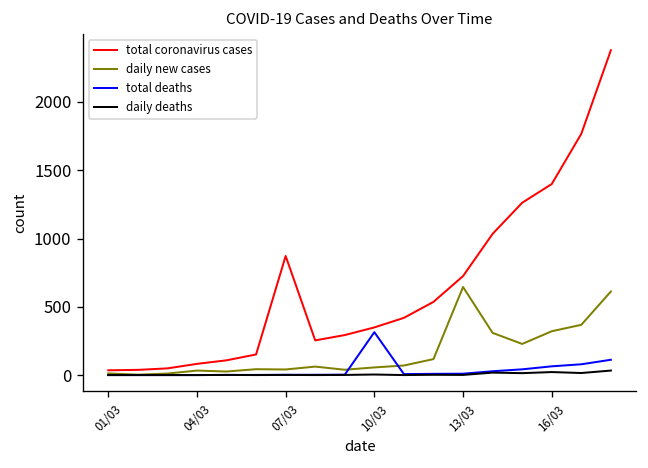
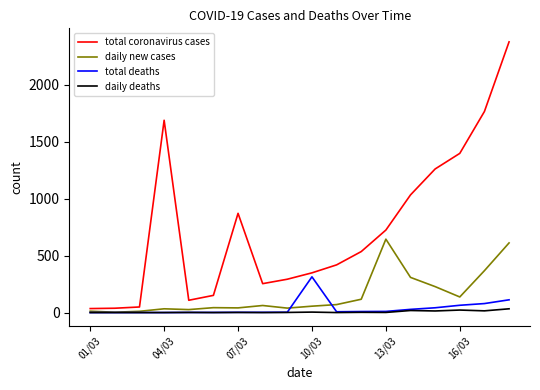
  {
    "total coronavirus cases": {
      "01/03": 40,
-     "04/03": 80,
+     "04/03": 1690,
      "07/03": 870,
      "10/03": 350,
      "13/03": 730,
      "16/03": 1400
    },
    "daily new cases": {
      "04/03": 30,
      "07/03": 40,
      "10/03": 60,
      "13/03": 650,
-     "16/03": 320
+     "16/03": 140
    },
    "total deaths": {
      "10/03": 310,
      "16/03": 60
    },
    "daily deaths": {
      "10/03": 0,
      "16/03": 20
    }
  }
